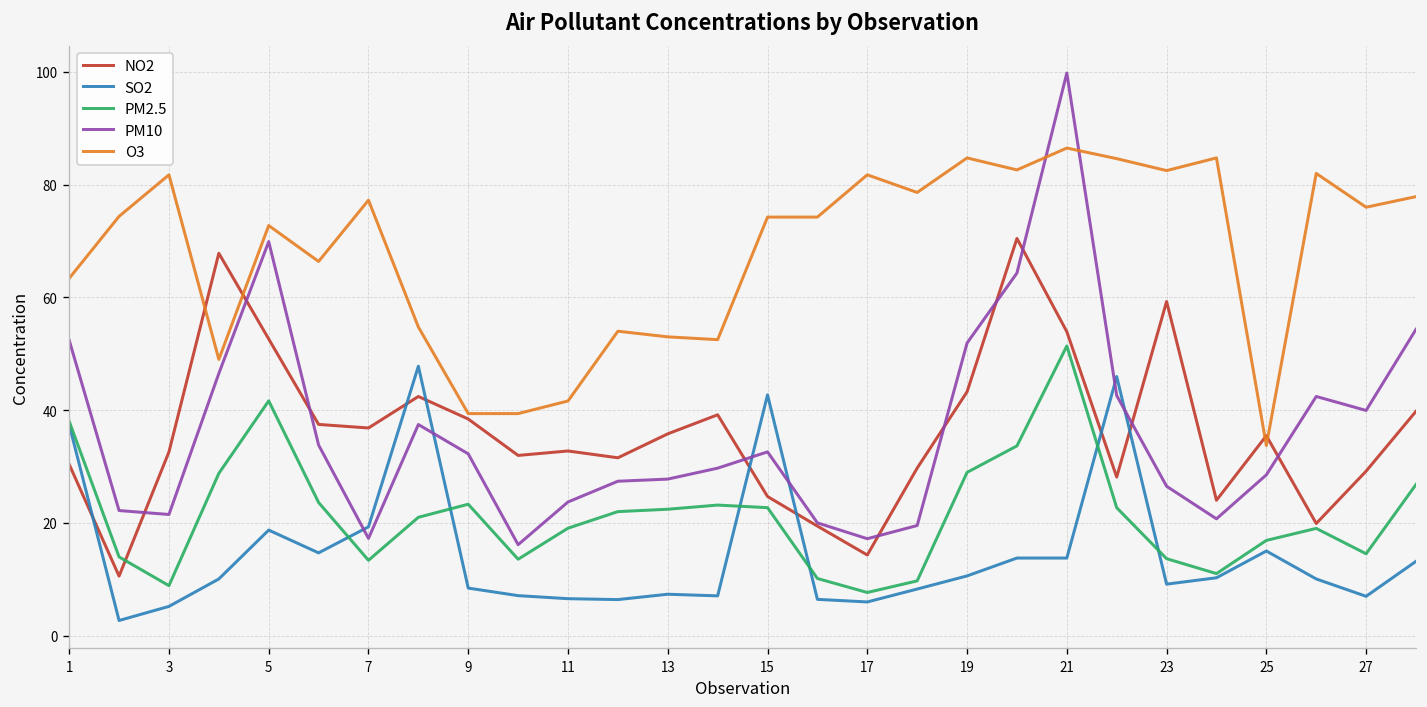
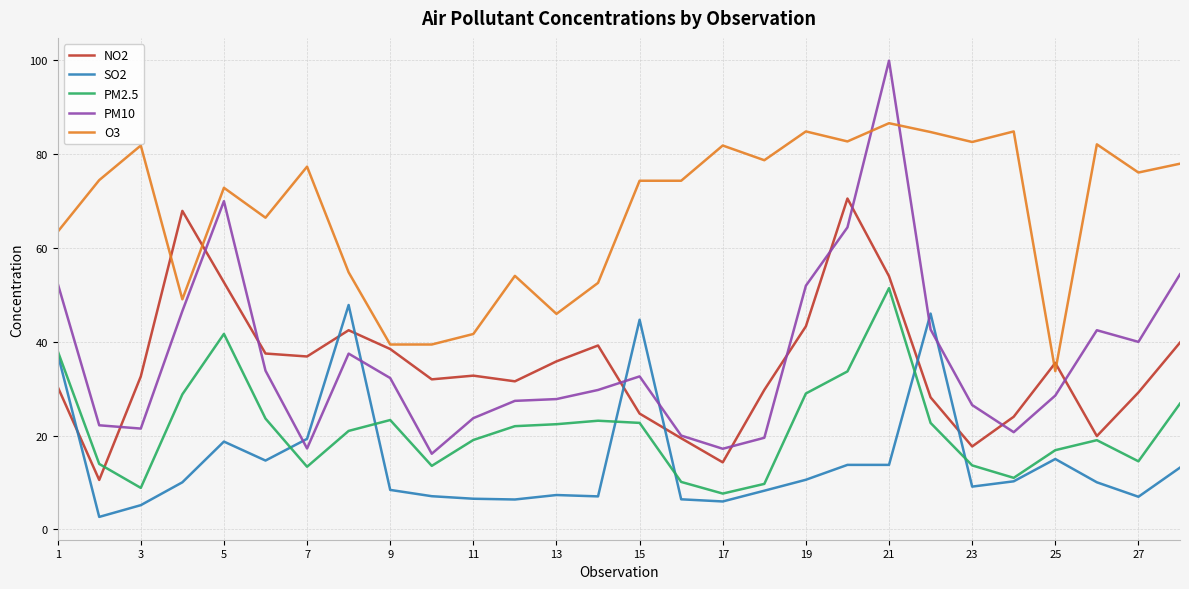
  {
    "NO2": {
      "1": 30,
      "3": 33,
      "5": 53,
      "7": 37,
      "9": 38,
      "11": 33,
      "13": 36,
      "15": 25,
      "17": 14,
      "19": 43,
      "21": 54,
-     "23": 59,
+     "23": 18,
      "25": 35,
      "27": 29
    },
    "SO2": {
      "1": 37,
      "3": 5,
      "5": 19,
      "7": 19,
      "9": 8,
      "11": 7,
      "13": 7,
-     "15": 43,
+     "15": 45,
      "17": 6,
      "19": 11,
      "21": 14,
      "23": 9,
      "25": 15,
      "27": 7
    },
    "PM2.5": {
      "1": 38,
      "3": 9,
      "5": 42,
      "7": 13,
      "9": 23,
      "11": 19,
      "13": 22,
      "15": 23,
      "17": 8,
      "19": 29,
      "21": 51,
      "23": 14,
      "25": 17,
      "27": 15
    },
    "PM10": {
      "1": 52,
      "3": 21,
      "5": 70,
      "7": 17,
      "9": 32,
      "11": 24,
      "13": 28,
      "15": 33,
      "17": 17,
      "19": 52,
      "21": 100,
      "23": 26,
      "25": 29,
      "27": 40
    },
    "O3": {
      "1": 63,
      "3": 82,
      "5": 73,
      "7": 77,
      "9": 39,
      "11": 42,
-     "13": 53,
+     "13": 46,
      "15": 74,
      "17": 82,
      "19": 85,
      "21": 87,
      "23": 83,
      "25": 34,
      "27": 76
    }
  }
